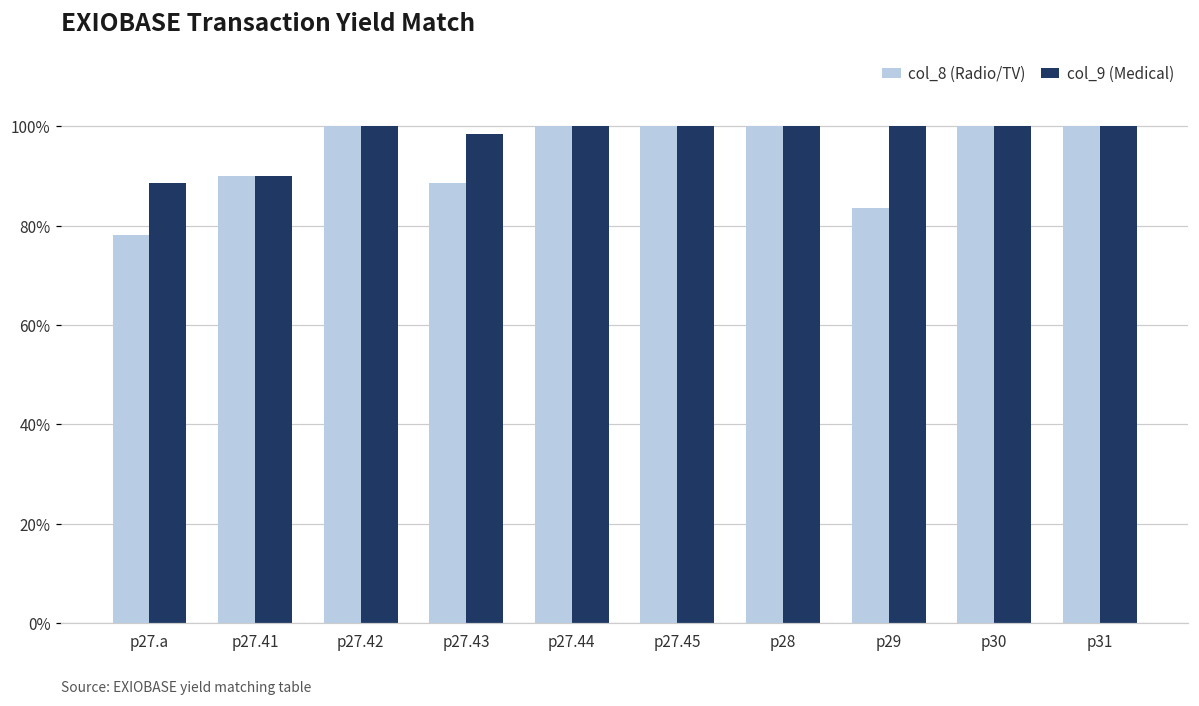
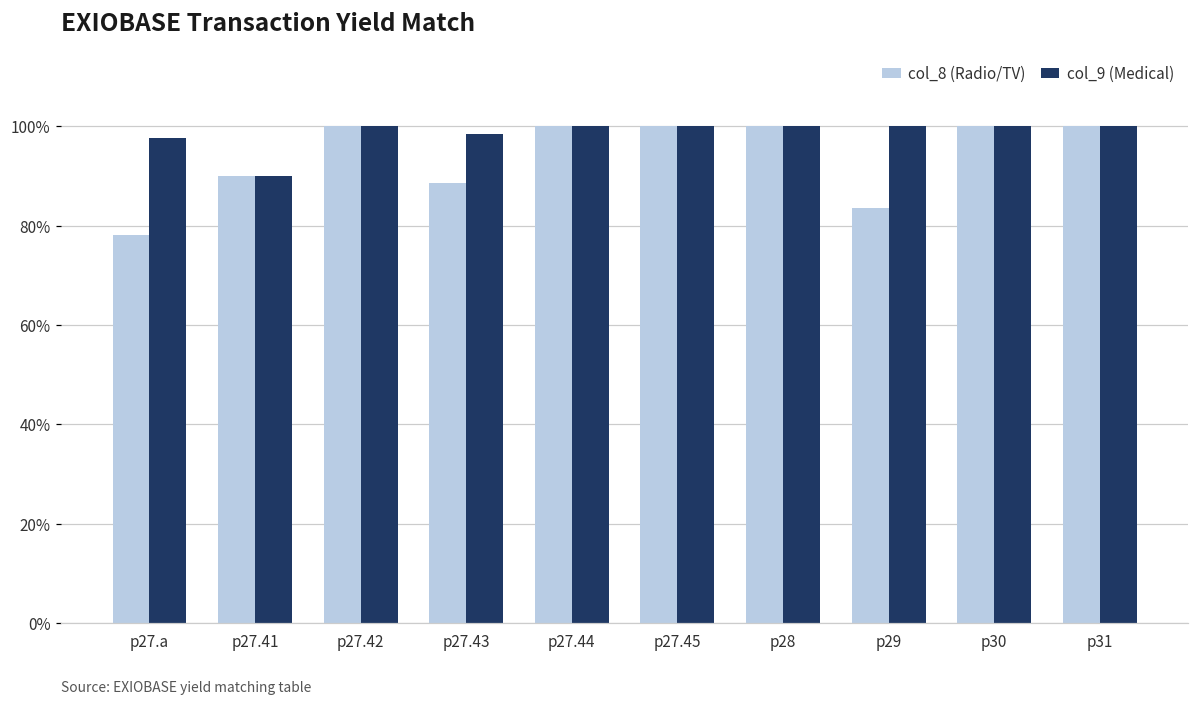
  {
    "col_8 (Radio/TV)": {
      "p27.a": "78%",
      "p27.41": "90%",
      "p27.42": "100%",
      "p27.43": "89%",
      "p27.44": "100%",
      "p27.45": "100%",
      "p28": "100%",
      "p29": "84%",
      "p30": "100%",
      "p31": "100%"
    },
    "col_9 (Medical)": {
-     "p27.a": "89%",
+     "p27.a": "98%",
      "p27.41": "90%",
      "p27.42": "100%",
      "p27.43": "98%",
      "p27.44": "100%",
      "p27.45": "100%",
      "p28": "100%",
      "p29": "100%",
      "p30": "100%",
      "p31": "100%"
    }
  }
